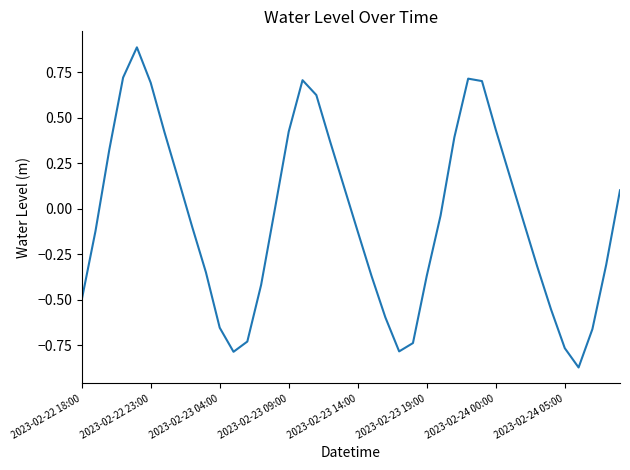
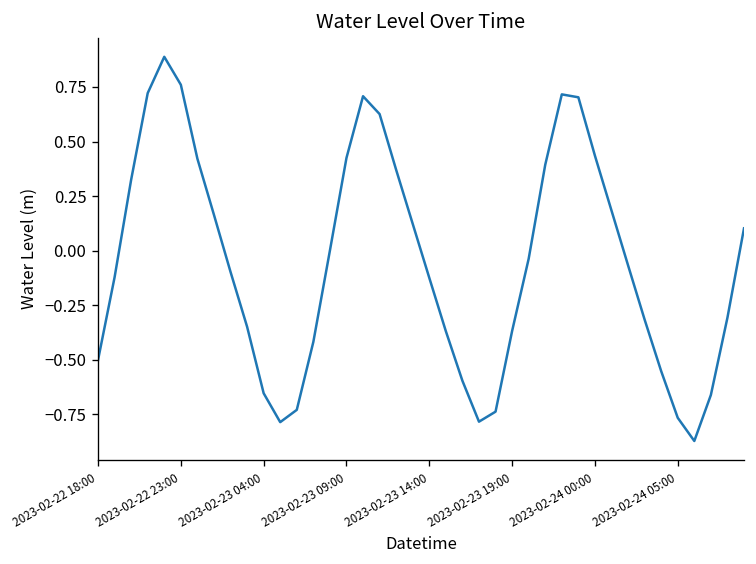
  {
    "2023-02-22 18:00": -0.50,
-   "2023-02-22 23:00": 0.69,
+   "2023-02-22 23:00": 0.76,
    "2023-02-23 04:00": -0.65,
    "2023-02-23 09:00": 0.42,
    "2023-02-23 14:00": -0.12,
    "2023-02-23 19:00": -0.37,
    "2023-02-24 00:00": 0.44,
    "2023-02-24 05:00": -0.77
  }
